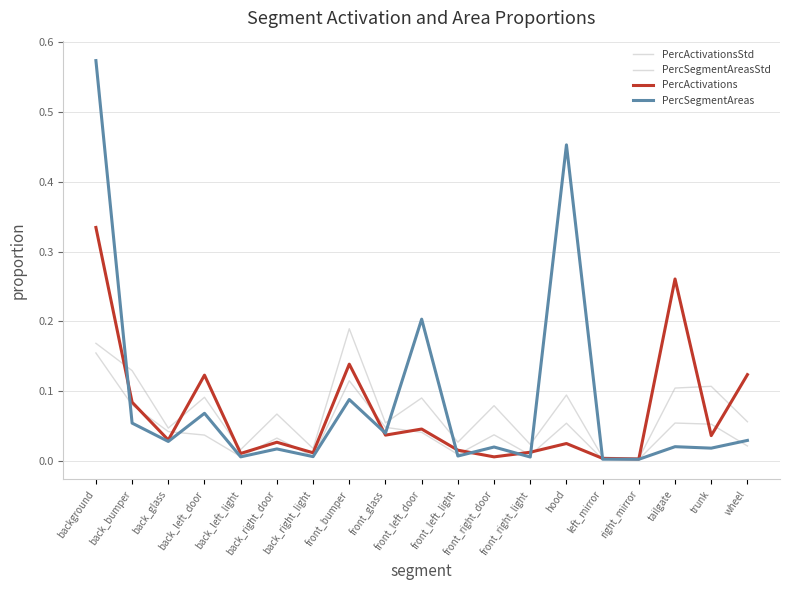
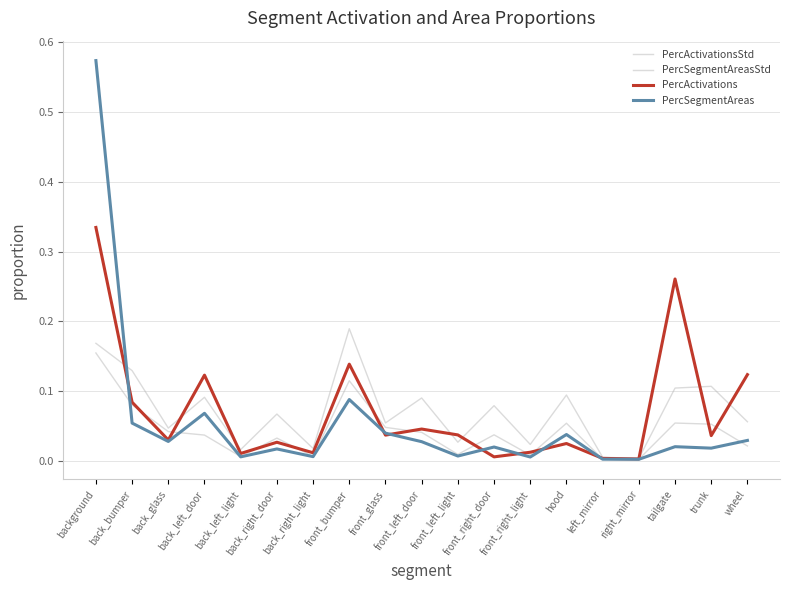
  {
    "PercActivations": {
      "background": 0.33,
      "back_bumper": 0.08,
      "back_left_door": 0.12,
      "back_left_light": 0.01,
      "back_right_door": 0.03,
      "back_right_light": 0.01,
      "front_bumper": 0.14,
      "front_left_door": 0.05,
-     "front_left_light": 0.01,
+     "front_left_light": 0.04,
      "front_right_door": 0.01,
      "front_right_light": 0.01,
      "hood": 0.02,
      "tailgate": 0.26,
      "trunk": 0.04,
      "wheel": 0.12
    },
    "PercSegmentAreas": {
      "background": 0.57,
      "back_bumper": 0.05,
      "back_left_door": 0.07,
      "back_right_door": 0.02,
      "front_bumper": 0.09,
-     "front_left_door": 0.20,
+     "front_left_door": 0.03,
      "front_right_door": 0.02,
-     "hood": 0.45,
+     "hood": 0.04,
      "tailgate": 0.02,
      "trunk": 0.02,
      "wheel": 0.03
    }
  }
